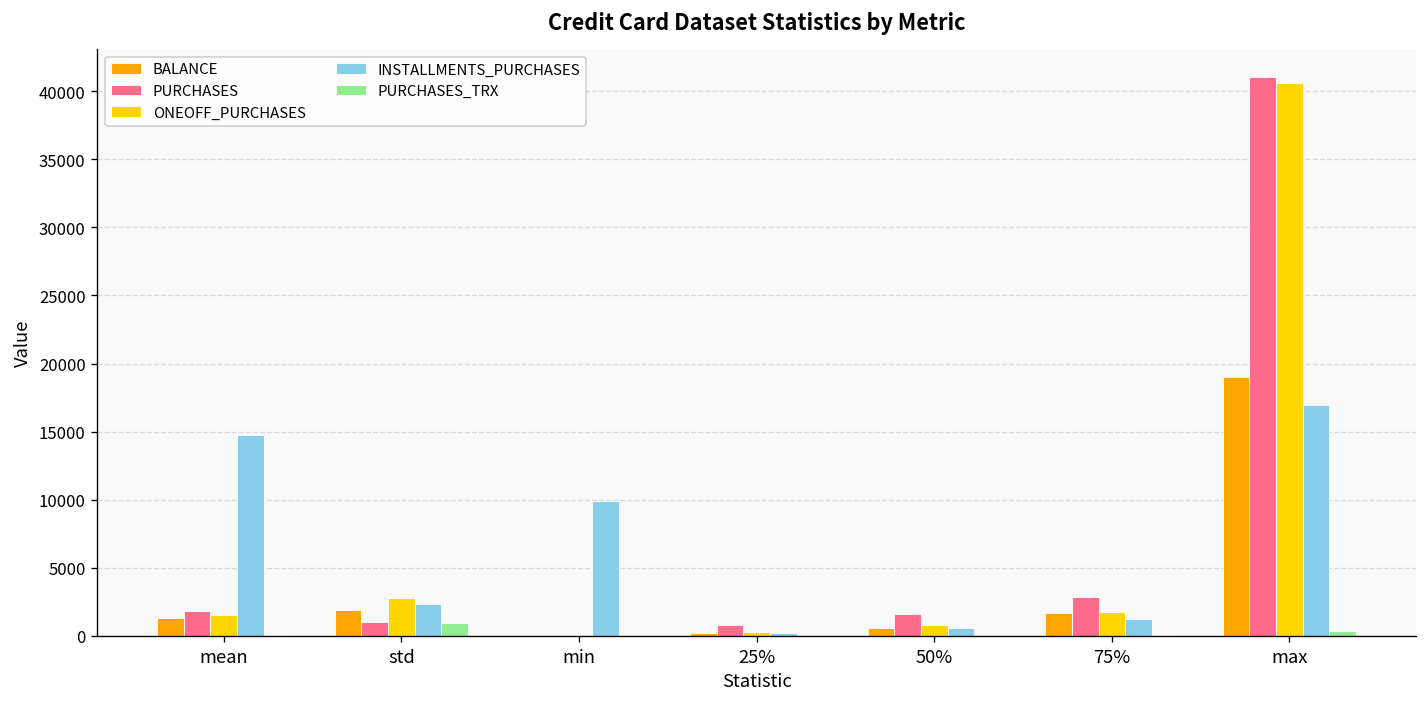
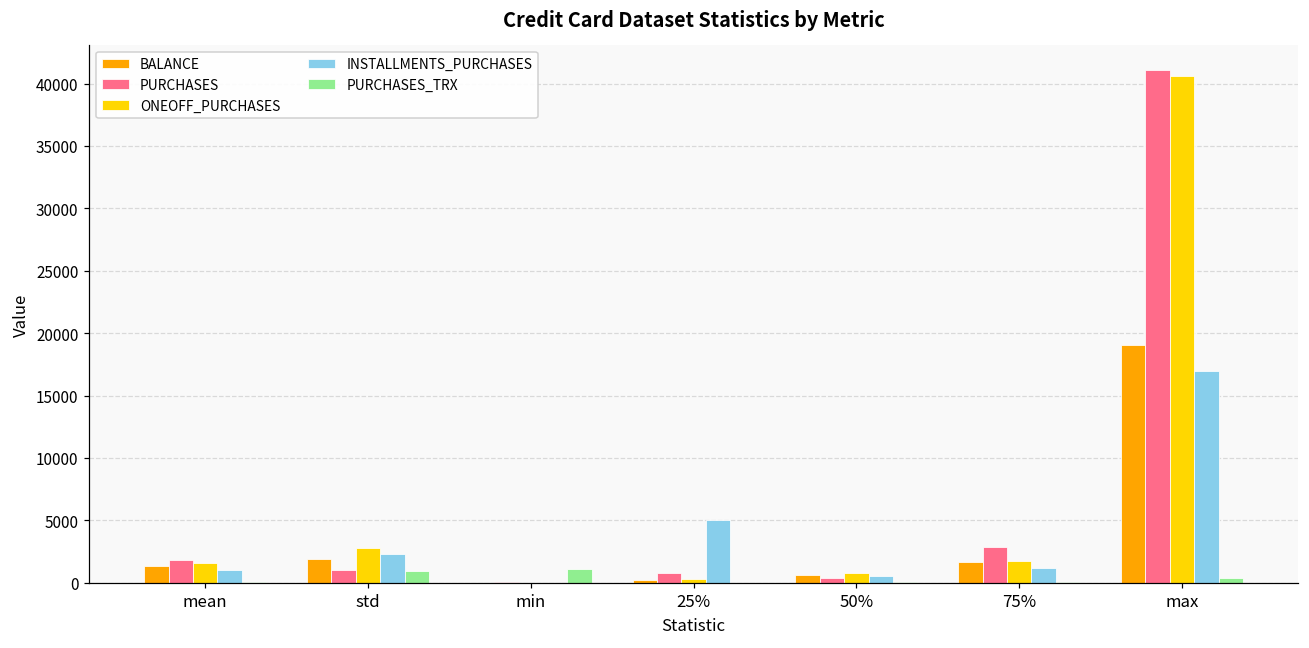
  {
    "PURCHASES": {
      "mean": 1800,
      "std": 1000,
      "25%": 800,
-     "50%": 1600,
+     "50%": 400,
      "75%": 2900,
      "max": 41100
    },
    "INSTALLMENTS_PURCHASES": {
-     "mean": 14700,
+     "mean": 1000,
      "std": 2300,
-     "min": 9900,
-     "25%": 200,
+     "min": 0,
+     "25%": 5100,
      "50%": 600,
      "75%": 1200,
      "max": 17000
    },
    "PURCHASES_TRX": {
      "std": 900,
-     "min": 0,
+     "min": 1100,
      "max": 400
    }
  }
